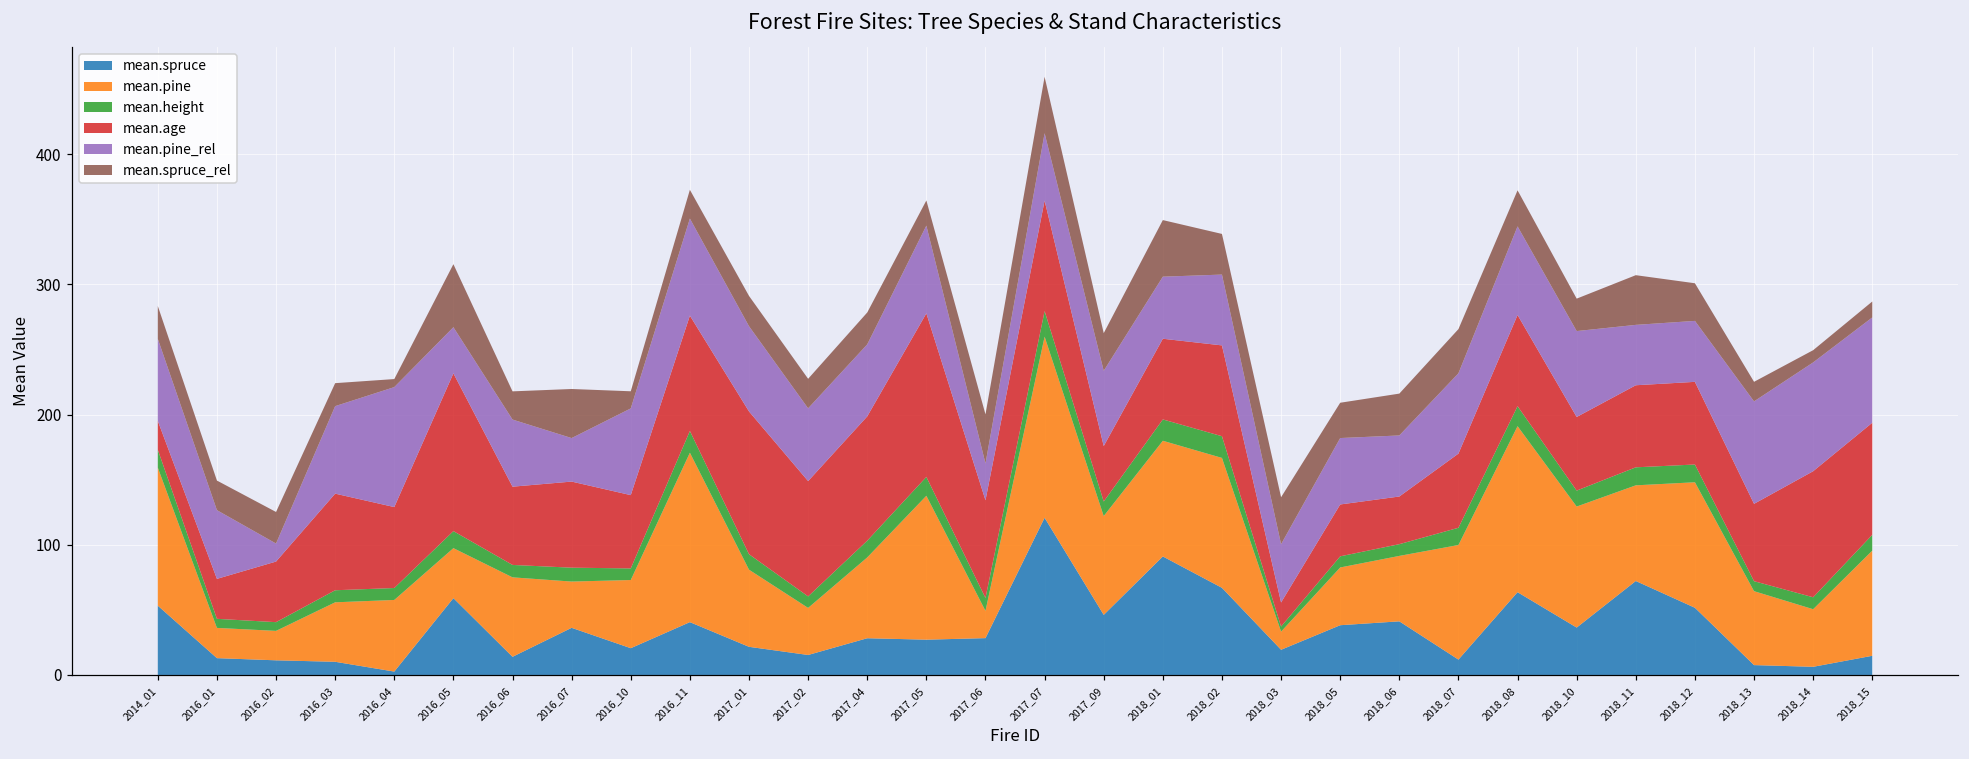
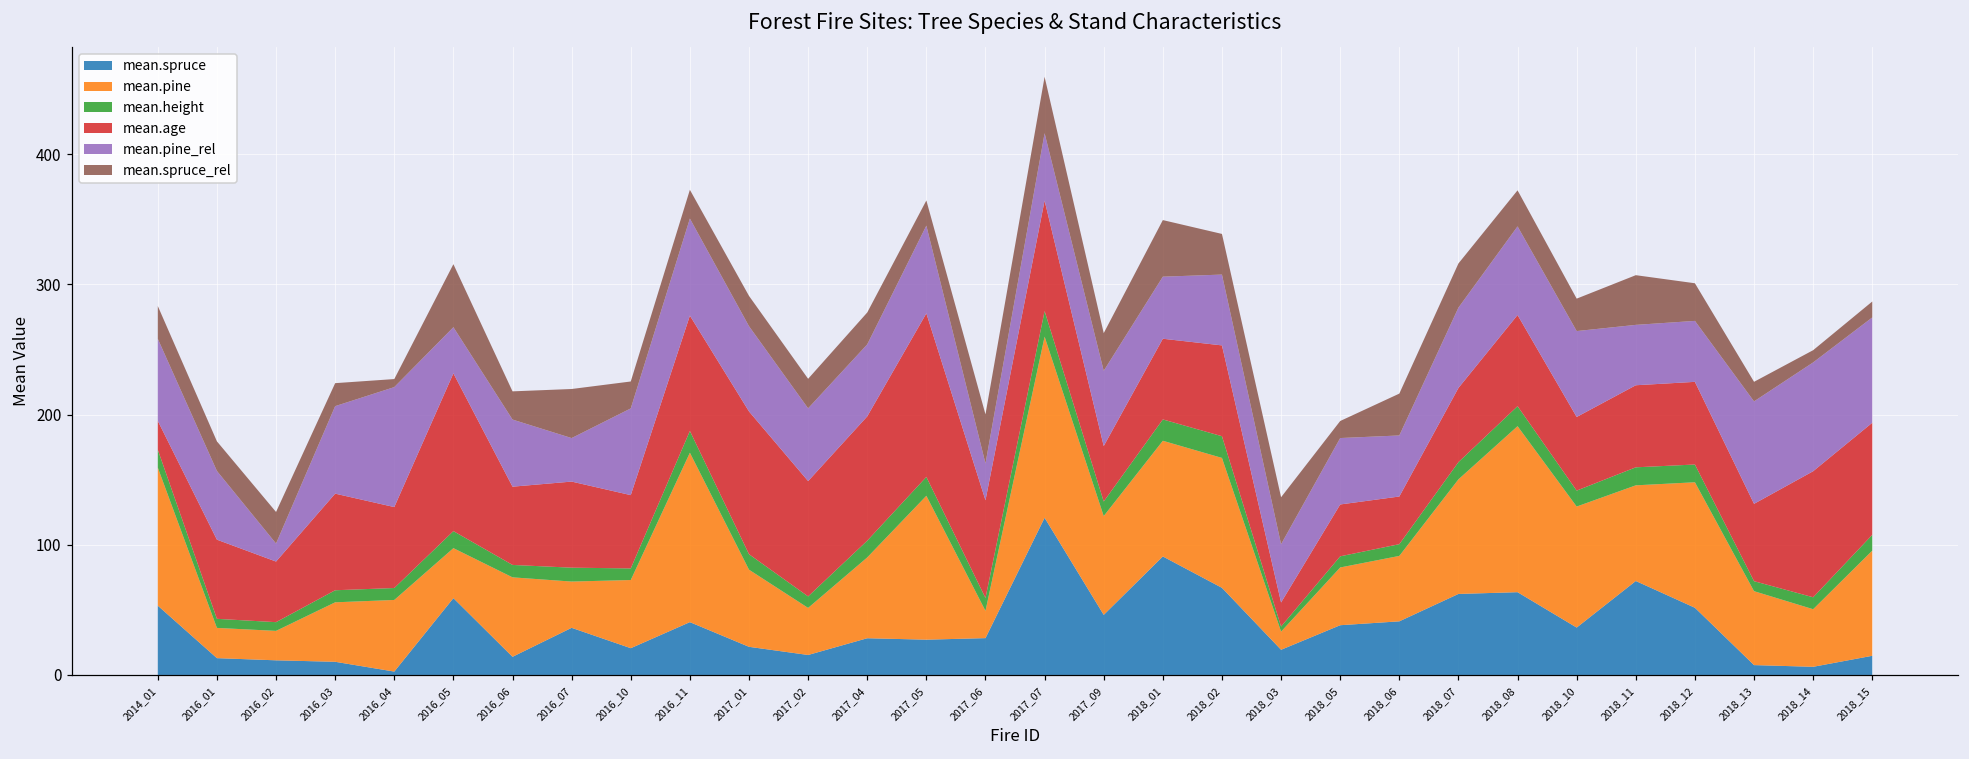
  {
    "mean.spruce": {
      "2014_01": 53,
      "2016_01": 13,
      "2016_02": 11,
      "2016_03": 10,
      "2016_04": 3,
      "2016_05": 59,
      "2016_06": 14,
      "2016_07": 36,
      "2016_10": 21,
      "2016_11": 41,
      "2017_01": 22,
      "2017_02": 15,
      "2017_04": 28,
      "2017_05": 27,
      "2017_06": 28,
      "2017_07": 121,
      "2017_09": 46,
      "2018_01": 91,
      "2018_02": 67,
      "2018_03": 19,
      "2018_05": 38,
      "2018_06": 41,
-     "2018_07": 12,
+     "2018_07": 62,
      "2018_08": 64,
      "2018_10": 36,
      "2018_11": 72,
      "2018_12": 52,
      "2018_13": 8,
      "2018_14": 6,
      "2018_15": 15
    },
    "mean.pine": {
      "2014_01": 106,
      "2016_01": 23,
      "2016_02": 23,
      "2016_03": 46,
      "2016_04": 55,
      "2016_05": 38,
      "2016_06": 61,
      "2016_07": 36,
      "2016_10": 52,
      "2016_11": 130,
      "2017_01": 59,
      "2017_02": 36,
      "2017_04": 62,
      "2017_05": 111,
      "2017_06": 21,
      "2017_07": 139,
      "2017_09": 76,
      "2018_01": 89,
      "2018_02": 100,
      "2018_03": 14,
      "2018_05": 44,
      "2018_06": 50,
      "2018_07": 88,
      "2018_08": 127,
      "2018_10": 93,
      "2018_11": 73,
      "2018_12": 96,
      "2018_13": 57,
      "2018_14": 44,
      "2018_15": 81
    },
    "mean.height": {
      "2014_01": 14,
      "2016_01": 7,
      "2016_02": 7,
      "2016_03": 9,
      "2016_04": 9,
      "2016_05": 13,
      "2016_06": 10,
      "2016_07": 11,
      "2016_10": 9,
      "2016_11": 17,
      "2017_01": 12,
      "2017_02": 9,
      "2017_04": 13,
      "2017_05": 14,
      "2017_06": 10,
      "2017_07": 20,
      "2017_09": 11,
      "2018_01": 16,
      "2018_02": 17,
      "2018_03": 4,
      "2018_05": 9,
      "2018_06": 9,
      "2018_07": 13,
      "2018_08": 15,
      "2018_10": 12,
      "2018_11": 14,
      "2018_12": 14,
      "2018_13": 8,
      "2018_14": 9,
      "2018_15": 12
    },
    "mean.age": {
      "2014_01": 22,
-     "2016_01": 31,
+     "2016_01": 61,
      "2016_02": 47,
      "2016_03": 74,
      "2016_04": 62,
      "2016_05": 121,
      "2016_06": 60,
      "2016_07": 66,
      "2016_10": 56,
      "2016_11": 89,
      "2017_01": 110,
      "2017_02": 89,
      "2017_04": 95,
      "2017_05": 126,
      "2017_06": 75,
      "2017_07": 85,
      "2017_09": 43,
      "2018_01": 62,
      "2018_02": 70,
      "2018_03": 18,
      "2018_05": 40,
      "2018_06": 37,
      "2018_07": 57,
      "2018_08": 70,
      "2018_10": 57,
      "2018_11": 63,
      "2018_12": 63,
      "2018_13": 59,
      "2018_14": 97,
      "2018_15": 86
    },
    "mean.pine_rel": {
      "2014_01": 63,
      "2016_01": 53,
      "2016_02": 14,
      "2016_03": 67,
      "2016_04": 92,
      "2016_05": 35,
      "2016_06": 52,
      "2016_07": 33,
      "2016_10": 67,
      "2016_11": 75,
      "2017_01": 65,
      "2017_02": 56,
      "2017_04": 55,
      "2017_05": 67,
      "2017_06": 28,
      "2017_07": 52,
      "2017_09": 58,
      "2018_01": 48,
      "2018_02": 54,
      "2018_03": 45,
      "2018_05": 51,
      "2018_06": 47,
      "2018_07": 62,
      "2018_08": 68,
      "2018_10": 66,
      "2018_11": 46,
      "2018_12": 47,
      "2018_13": 79,
      "2018_14": 84,
      "2018_15": 81
    },
    "mean.spruce_rel": {
      "2014_01": 25,
      "2016_01": 23,
      "2016_02": 24,
      "2016_03": 18,
      "2016_04": 6,
      "2016_05": 48,
      "2016_06": 22,
      "2016_07": 38,
-     "2016_10": 13,
+     "2016_10": 21,
      "2016_11": 22,
      "2017_01": 23,
      "2017_02": 23,
      "2017_04": 24,
      "2017_05": 19,
      "2017_06": 38,
      "2017_07": 43,
      "2017_09": 29,
      "2018_01": 43,
      "2018_02": 31,
      "2018_03": 36,
-     "2018_05": 27,
+     "2018_05": 13,
      "2018_06": 32,
      "2018_07": 34,
      "2018_08": 28,
      "2018_10": 25,
      "2018_11": 38,
      "2018_12": 29,
      "2018_13": 15,
      "2018_14": 9,
      "2018_15": 12
    }
  }
